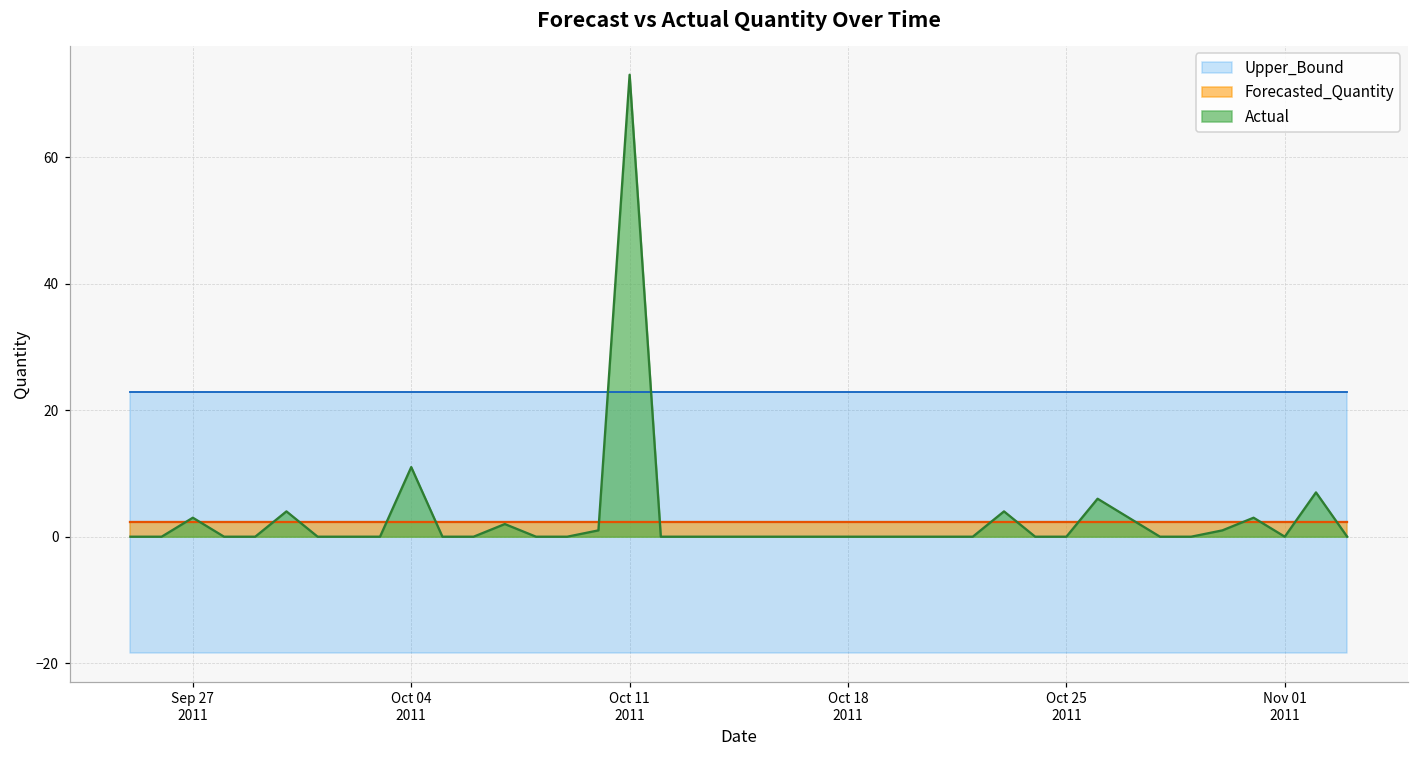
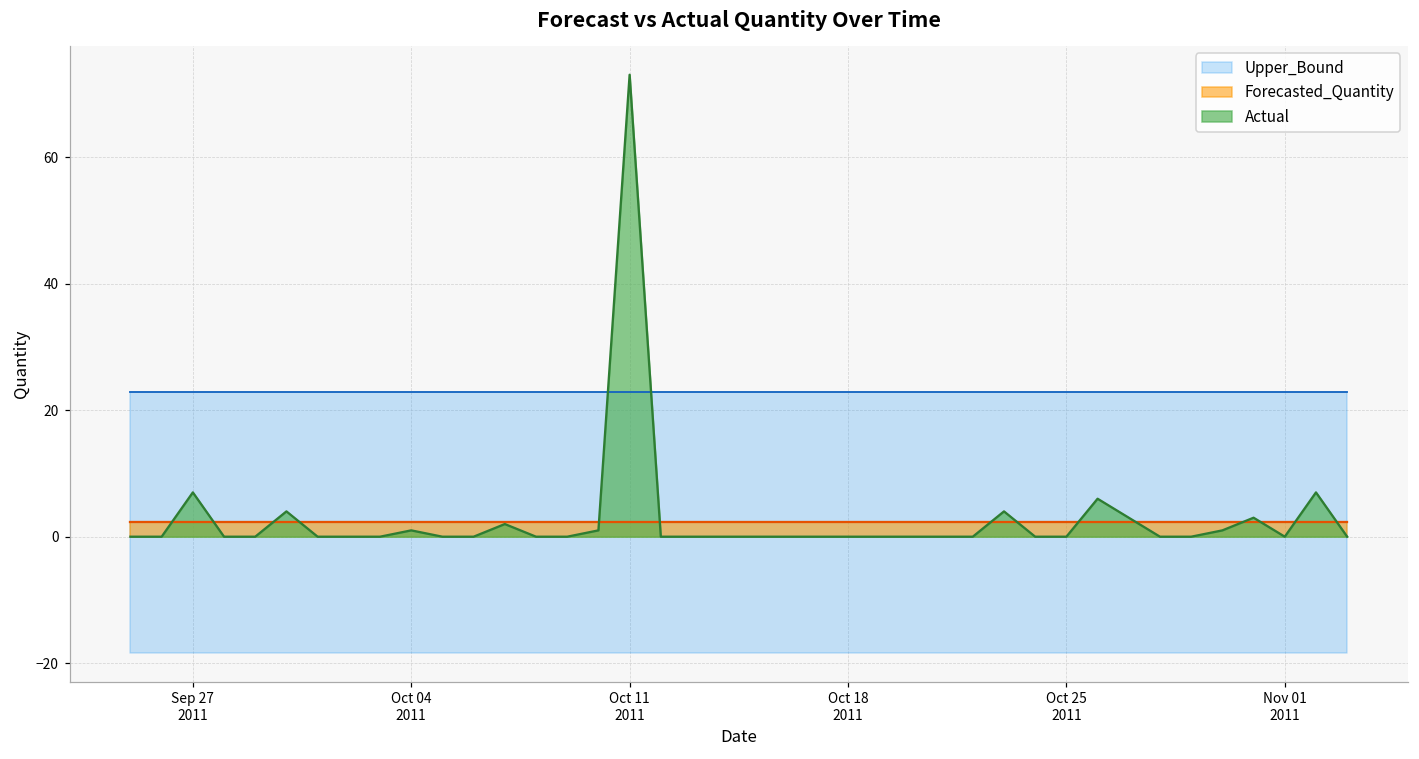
  {
    "Upper_Bound": {
      "Sep 27 2011": 23,
      "Oct 04 2011": 23,
      "Oct 11 2011": 23,
      "Oct 18 2011": 23,
      "Oct 25 2011": 23,
      "Nov 01 2011": 23
    },
    "Forecasted_Quantity": {
      "Sep 27 2011": 2,
      "Oct 04 2011": 2,
      "Oct 11 2011": 2,
      "Oct 18 2011": 2,
      "Oct 25 2011": 2,
      "Nov 01 2011": 2
    },
    "Actual": {
-     "Sep 27 2011": 3,
-     "Oct 04 2011": 11,
+     "Sep 27 2011": 7,
+     "Oct 04 2011": 1,
      "Oct 11 2011": 73,
      "Oct 18 2011": 0,
      "Oct 25 2011": 0,
      "Nov 01 2011": 0
    }
  }
